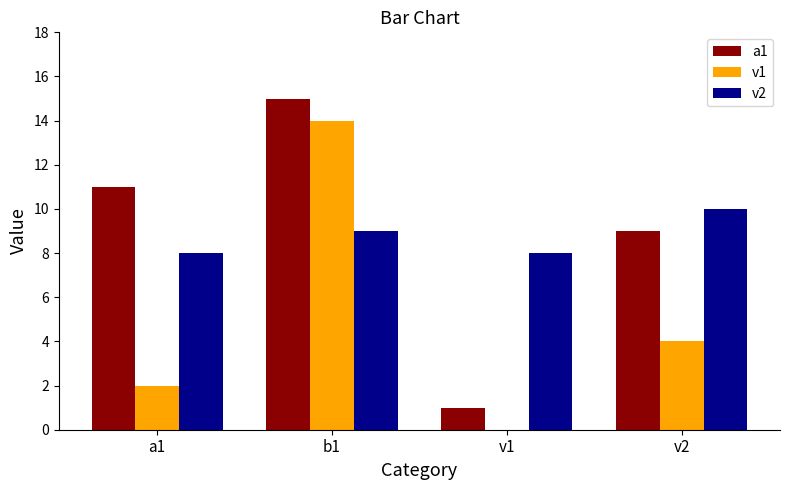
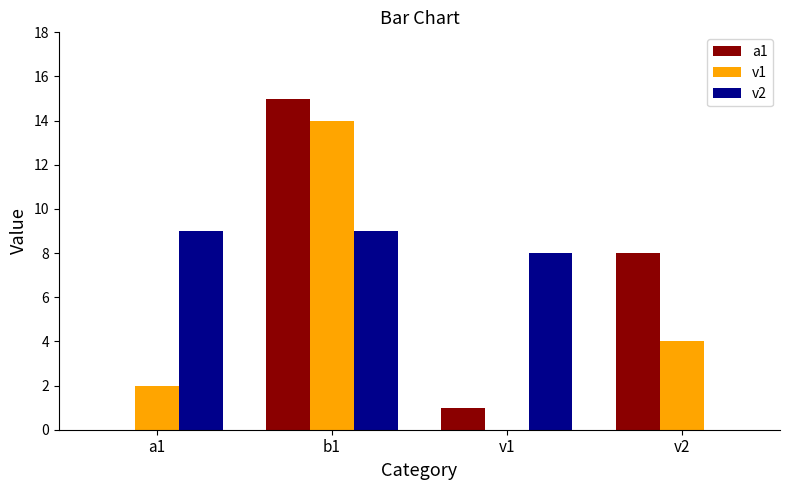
  {
    "a1": {
-     "a1": 11,
+     "a1": 0,
      "b1": 15,
      "v1": 1,
-     "v2": 9
+     "v2": 8
    },
    "v1": {
      "a1": 2,
      "b1": 14,
      "v1": 0,
      "v2": 4
    },
    "v2": {
-     "a1": 8,
+     "a1": 9,
      "b1": 9,
      "v1": 8,
-     "v2": 10
+     "v2": 0
    }
  }
